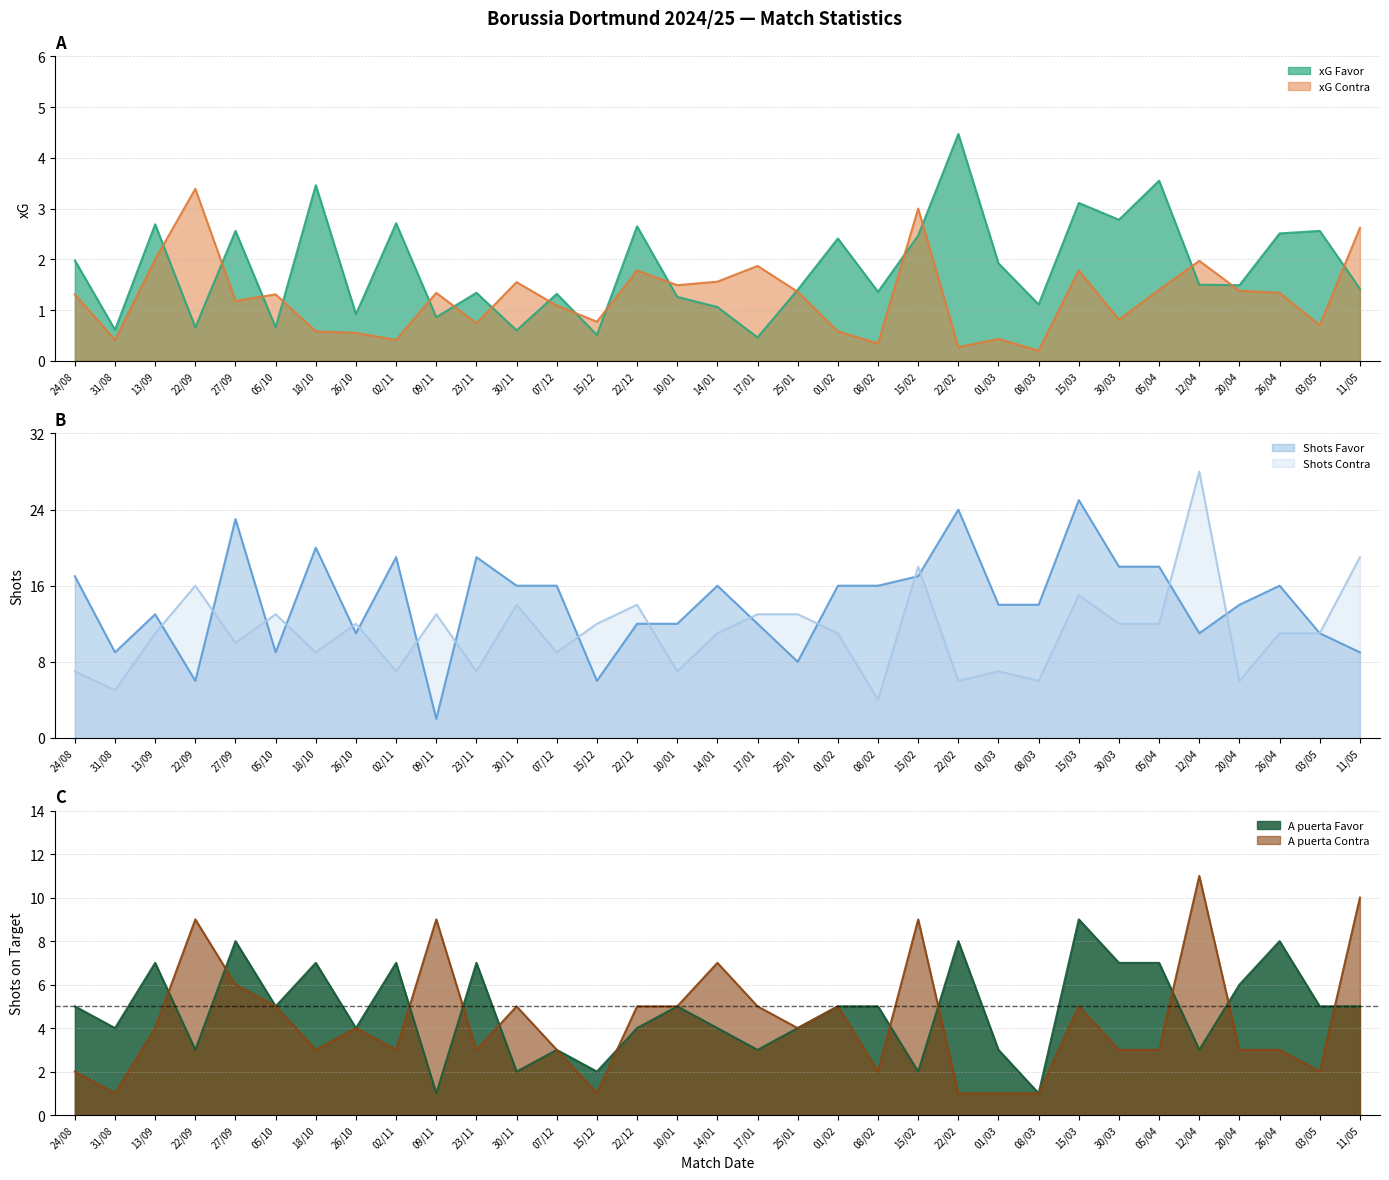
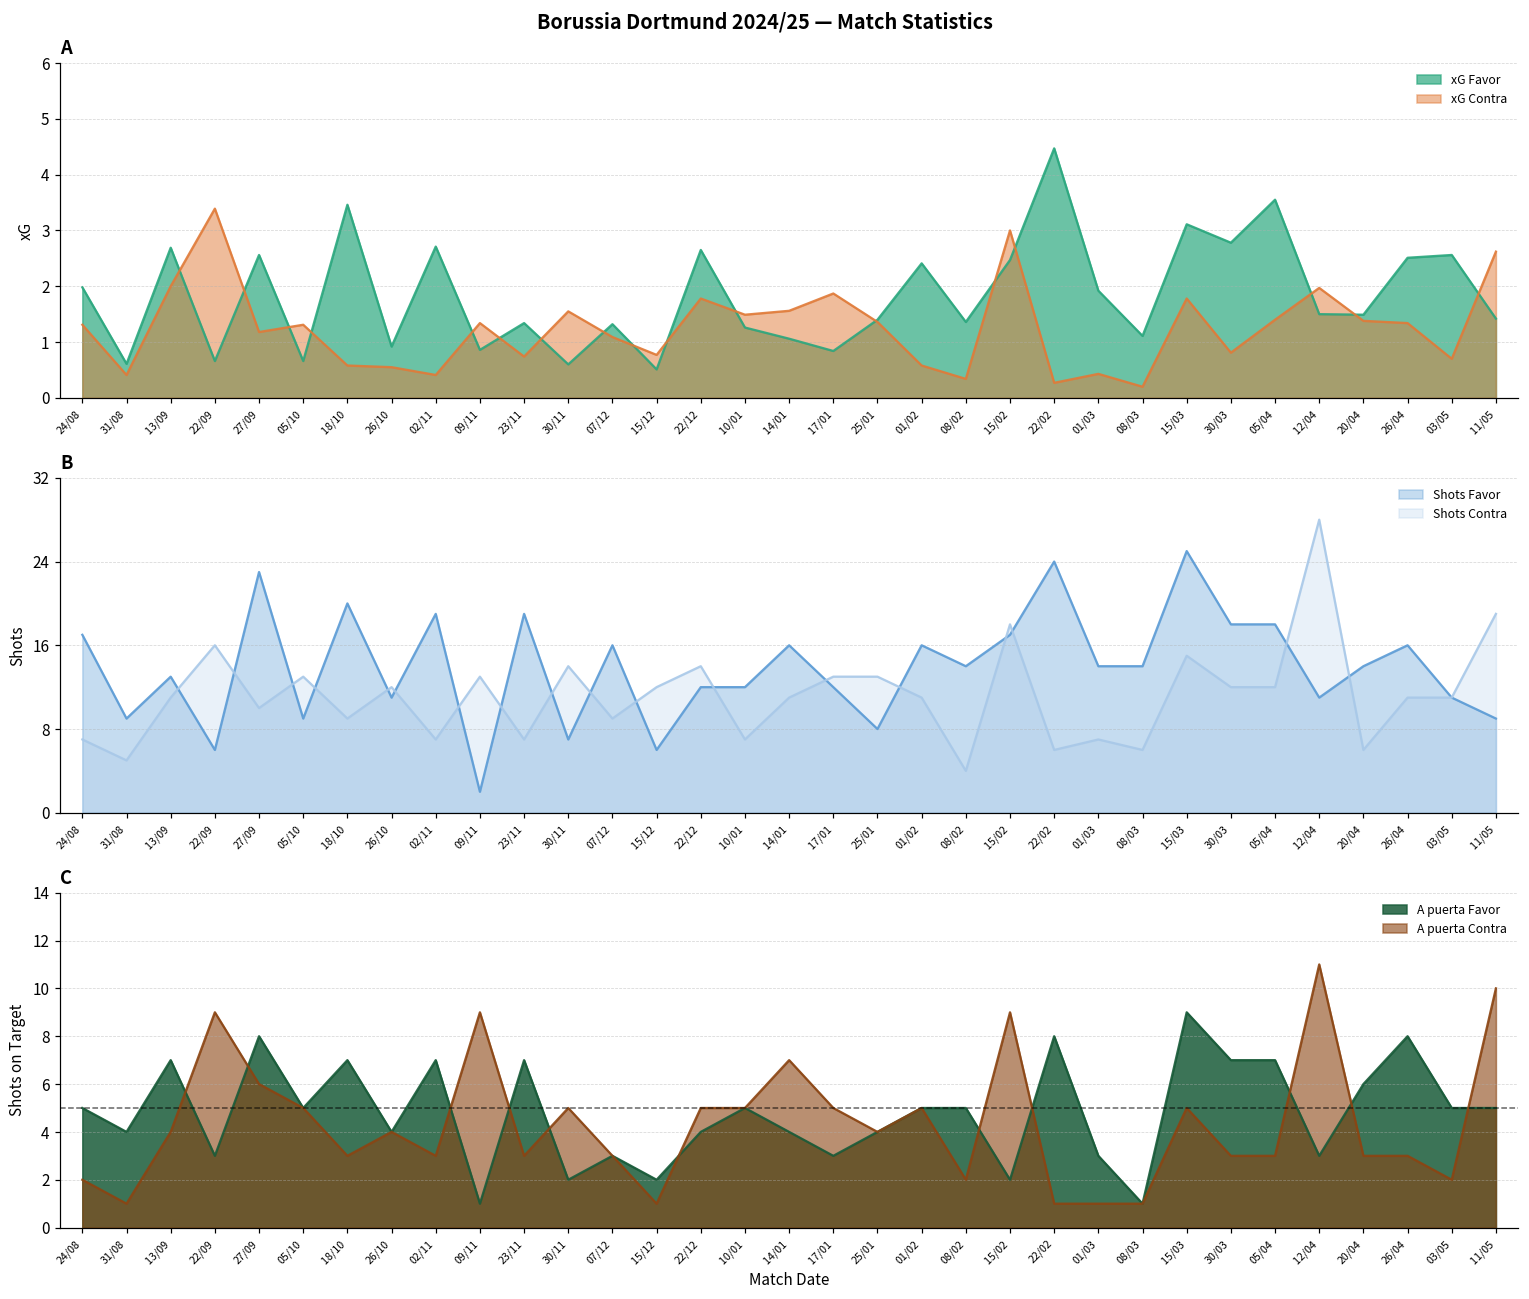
  {
    "A": {
      "xG Favor": {
        "24/08": 2.0,
        "31/08": 0.6,
        "13/09": 2.7,
        "22/09": 0.7,
        "27/09": 2.6,
        "05/10": 0.7,
        "18/10": 3.5,
        "26/10": 0.9,
        "02/11": 2.7,
        "09/11": 0.9,
        "23/11": 1.3,
        "30/11": 0.6,
        "07/12": 1.3,
        "15/12": 0.5,
        "22/12": 2.7,
        "10/01": 1.3,
        "14/01": 1.1,
-       "17/01": 0.5,
+       "17/01": 0.8,
        "01/02": 2.4,
        "08/02": 1.4,
        "15/02": 2.5,
        "22/02": 4.5,
        "01/03": 1.9,
        "08/03": 1.1,
        "15/03": 3.1,
        "30/03": 2.8,
        "05/04": 3.6,
        "12/04": 1.5,
        "20/04": 1.5,
        "26/04": 2.5,
        "03/05": 2.6,
        "11/05": 1.4
      },
      "xG Contra": {
        "24/08": 1.3,
        "31/08": 0.4,
        "13/09": 2.0,
        "22/09": 3.4,
        "27/09": 1.2,
        "05/10": 1.3,
        "18/10": 0.6,
        "26/10": 0.6,
        "02/11": 0.4,
        "09/11": 1.3,
        "23/11": 0.7,
        "30/11": 1.6,
        "07/12": 1.1,
        "15/12": 0.8,
        "22/12": 1.8,
        "10/01": 1.5,
        "14/01": 1.6,
        "17/01": 1.9,
        "01/02": 0.6,
        "08/02": 0.3,
        "15/02": 3.0,
        "22/02": 0.3,
        "01/03": 0.4,
        "08/03": 0.2,
        "15/03": 1.8,
        "30/03": 0.8,
        "05/04": 1.4,
        "12/04": 2.0,
        "20/04": 1.4,
        "26/04": 1.3,
        "03/05": 0.7,
        "11/05": 2.6
      }
    },
    "B": {
      "Shots Favor": {
        "24/08": 17,
        "31/08": 9,
        "13/09": 13,
        "22/09": 6,
        "27/09": 23,
        "05/10": 9,
        "18/10": 20,
        "26/10": 11,
        "02/11": 19,
        "09/11": 2,
        "23/11": 19,
-       "30/11": 16,
+       "30/11": 7,
        "07/12": 16,
        "15/12": 6,
        "22/12": 12,
        "10/01": 12,
        "14/01": 16,
        "17/01": 12,
        "25/01": 8,
        "01/02": 16,
-       "08/02": 16,
+       "08/02": 14,
        "15/02": 17,
        "22/02": 24,
        "01/03": 14,
        "08/03": 14,
        "15/03": 25,
        "30/03": 18,
        "05/04": 18,
        "12/04": 11,
        "20/04": 14,
        "26/04": 16,
        "11/05": 9
      },
      "Shots Contra": {
        "24/08": 7,
        "31/08": 5,
        "13/09": 11,
        "22/09": 16,
        "27/09": 10,
        "05/10": 13,
        "18/10": 9,
        "26/10": 12,
        "02/11": 7,
        "09/11": 13,
        "23/11": 7,
        "30/11": 14,
        "07/12": 9,
        "15/12": 12,
        "22/12": 14,
        "10/01": 7,
        "14/01": 11,
        "17/01": 13,
        "25/01": 13,
        "01/02": 11,
        "08/02": 4,
        "15/02": 18,
        "22/02": 6,
        "01/03": 7,
        "08/03": 6,
        "15/03": 15,
        "30/03": 12,
        "05/04": 12,
        "12/04": 28,
        "20/04": 6,
        "26/04": 11,
        "11/05": 19
      }
    },
    "C": {
      "A puerta Favor": {
        "24/08": 5.0,
        "31/08": 4.0,
        "13/09": 7.0,
        "22/09": 3.0,
        "27/09": 8.0,
        "18/10": 7.0,
        "02/11": 7.0,
        "09/11": 1.0,
        "23/11": 7.0,
        "30/11": 2.0,
        "15/12": 2.0,
        "22/12": 4.0,
        "14/01": 4.0,
        "17/01": 3.0,
        "08/02": 5.0,
        "15/02": 2.0,
        "22/02": 8.0,
        "01/03": 3.0,
        "15/03": 9.0,
        "30/03": 7.0,
        "05/04": 7.0,
        "12/04": 3.0,
        "20/04": 6.0,
        "26/04": 8.0,
        "03/05": 5.0,
        "11/05": 5.0
      },
      "A puerta Contra": {
        "24/08": 2.0,
        "31/08": 1.0,
        "13/09": 4.0,
        "22/09": 9.0,
        "27/09": 6.0,
        "18/10": 3.0,
        "02/11": 3.0,
        "09/11": 9.0,
        "23/11": 3.0,
        "30/11": 5.0,
        "15/12": 1.0,
        "22/12": 5.0,
        "14/01": 7.0,
        "17/01": 5.0,
        "08/02": 2.0,
        "15/02": 9.0,
        "22/02": 1.0,
        "01/03": 1.0,
        "15/03": 5.0,
        "30/03": 3.0,
        "05/04": 3.0,
        "12/04": 11.0,
        "20/04": 3.0,
        "26/04": 3.0,
        "03/05": 2.0,
        "11/05": 10.0
      }
    }
  }
